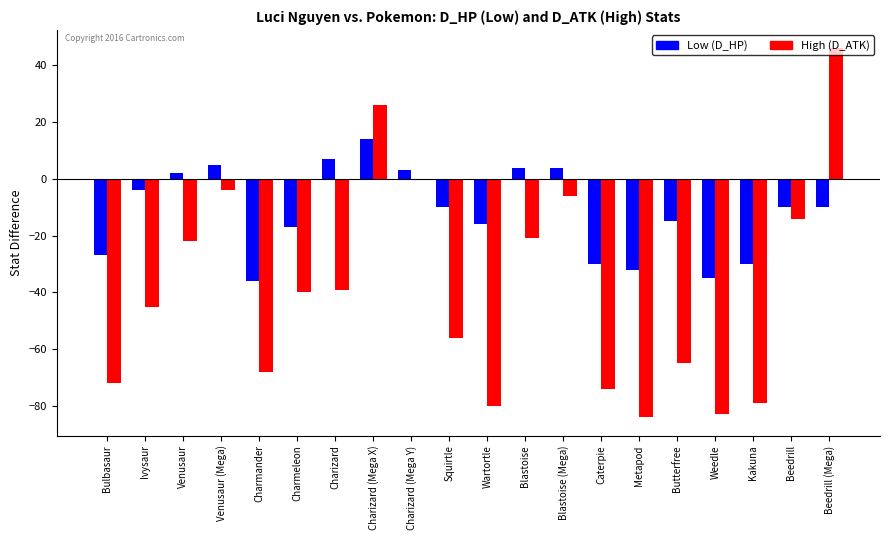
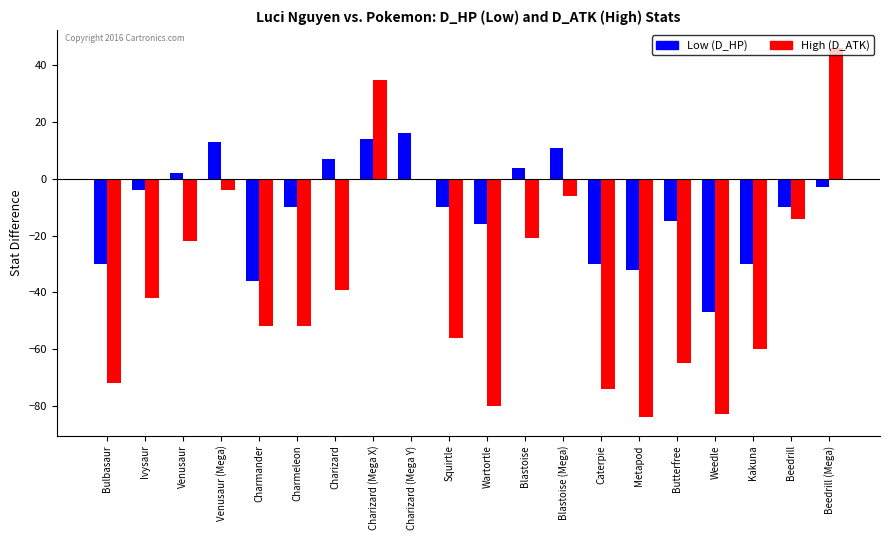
  {
    "Low (D_HP)": {
-     "Bulbasaur": -27,
+     "Bulbasaur": -30,
      "Ivysaur": -4,
      "Venusaur": 2,
-     "Venusaur (Mega)": 5,
+     "Venusaur (Mega)": 13,
      "Charmander": -36,
-     "Charmeleon": -17,
+     "Charmeleon": -10,
      "Charizard": 7,
      "Charizard (Mega X)": 14,
-     "Charizard (Mega Y)": 3,
+     "Charizard (Mega Y)": 16,
      "Squirtle": -10,
      "Wartortle": -16,
      "Blastoise": 4,
-     "Blastoise (Mega)": 4,
+     "Blastoise (Mega)": 11,
      "Caterpie": -30,
      "Metapod": -32,
      "Butterfree": -15,
-     "Weedle": -35,
+     "Weedle": -47,
      "Kakuna": -30,
      "Beedrill": -10,
-     "Beedrill (Mega)": -10
+     "Beedrill (Mega)": -3
    },
    "High (D_ATK)": {
      "Bulbasaur": -72,
-     "Ivysaur": -45,
+     "Ivysaur": -42,
      "Venusaur": -22,
      "Venusaur (Mega)": -4,
-     "Charmander": -68,
-     "Charmeleon": -40,
+     "Charmander": -52,
+     "Charmeleon": -52,
      "Charizard": -39,
-     "Charizard (Mega X)": 26,
+     "Charizard (Mega X)": 35,
      "Charizard (Mega Y)": 0,
      "Squirtle": -56,
      "Wartortle": -80,
      "Blastoise": -21,
      "Blastoise (Mega)": -6,
      "Caterpie": -74,
      "Metapod": -84,
      "Butterfree": -65,
      "Weedle": -83,
-     "Kakuna": -79,
+     "Kakuna": -60,
      "Beedrill": -14
    }
  }
